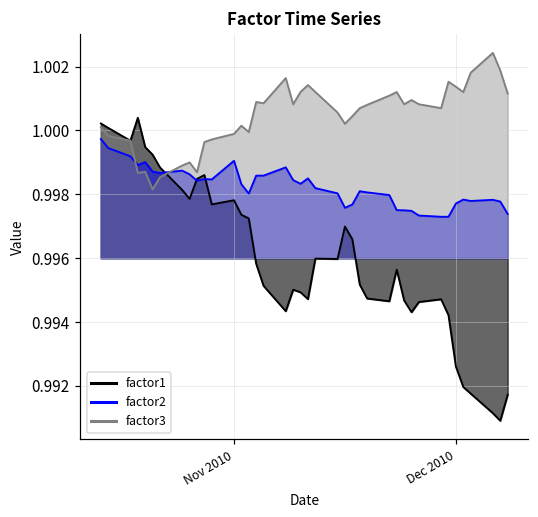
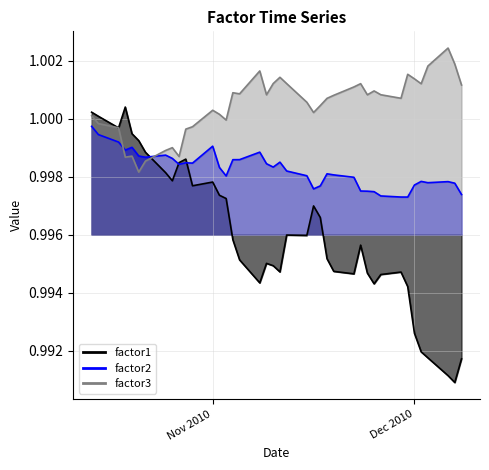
  {
    "factor2": {
      "Nov 2010": 0.9991,
      "Dec 2010": 0.9977
    },
    "factor3": {
-     "Nov 2010": 0.9999,
+     "Nov 2010": 1.0003,
      "Dec 2010": 1.0014
    }
  }
